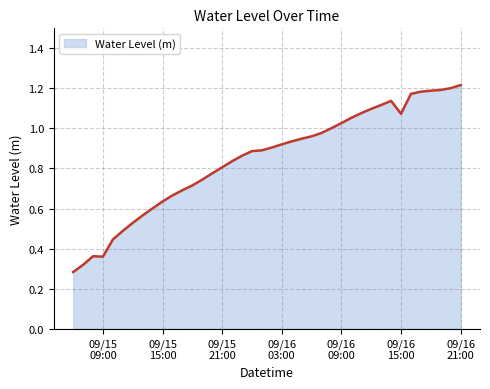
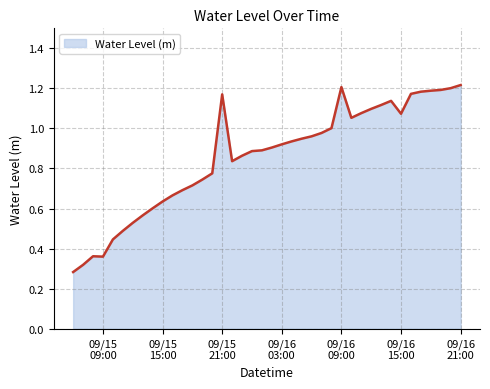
  {
    "09/15 09:00": 0.36,
    "09/15 15:00": 0.63,
-   "09/15 21:00": 0.81,
+   "09/15 21:00": 1.17,
    "09/16 03:00": 0.92,
-   "09/16 09:00": 1.03,
+   "09/16 09:00": 1.21,
    "09/16 15:00": 1.07,
    "09/16 21:00": 1.22
  }
